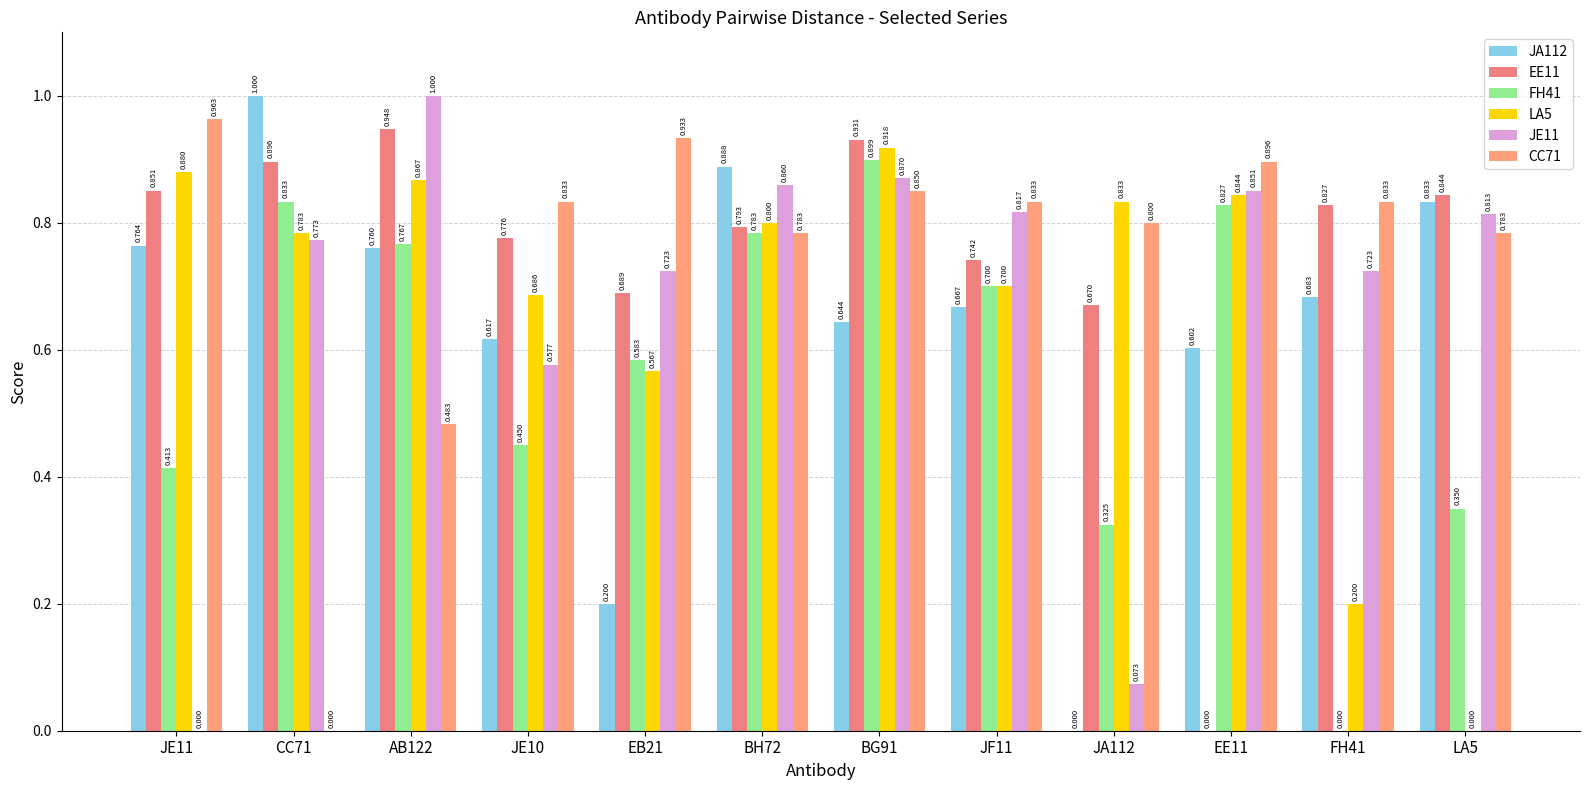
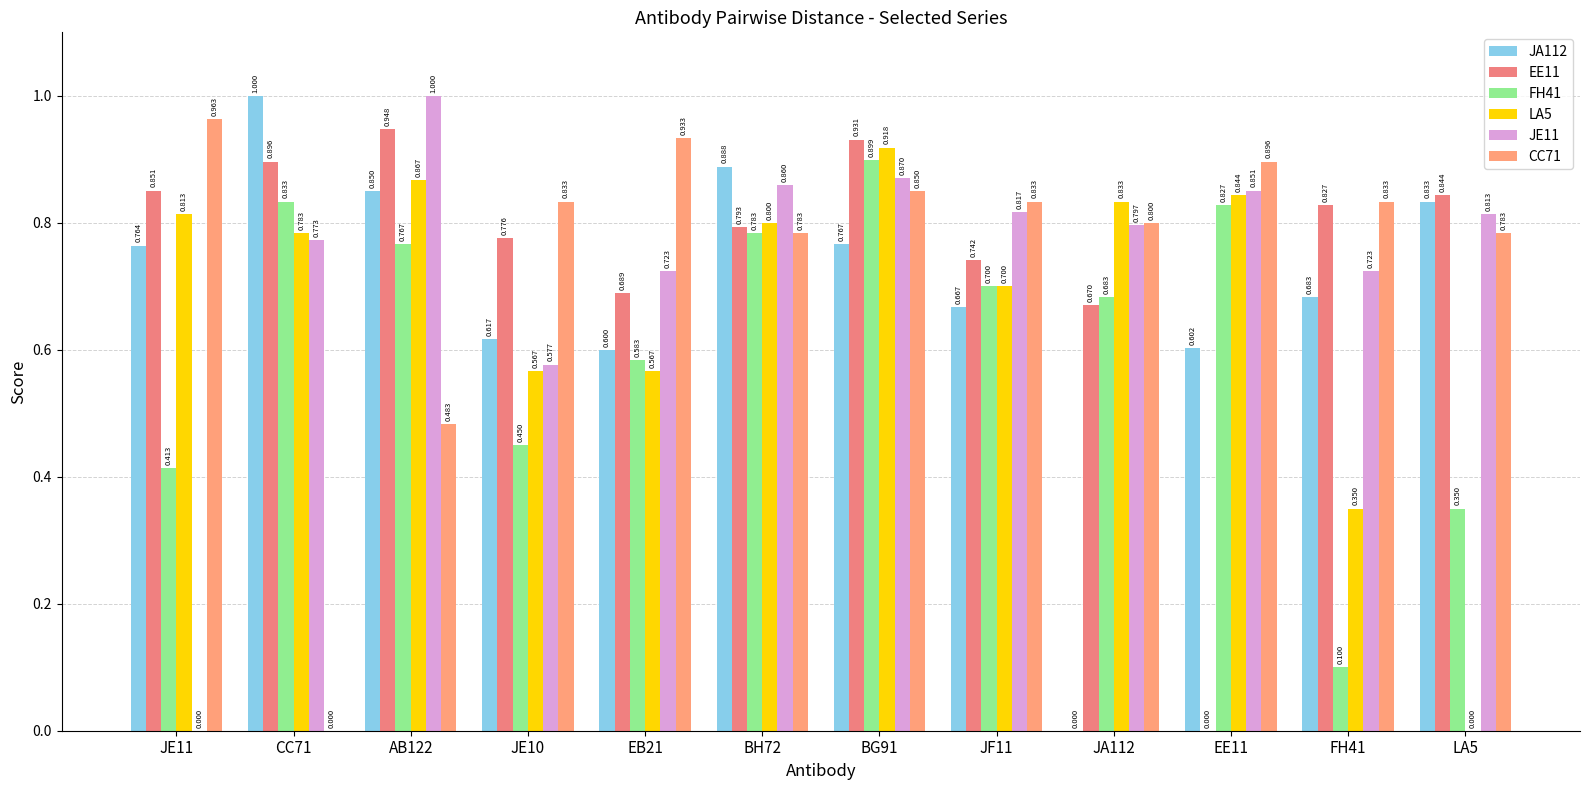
  {
    "JA112": {
      "JE11": 0.764,
      "CC71": 1.000,
-     "AB122": 0.760,
+     "AB122": 0.850,
      "JE10": 0.617,
-     "EB21": 0.200,
+     "EB21": 0.600,
      "BH72": 0.888,
-     "BG91": 0.644,
+     "BG91": 0.767,
      "JF11": 0.667,
      "JA112": 0.000,
      "EE11": 0.602,
      "FH41": 0.683,
      "LA5": 0.833
    },
    "FH41": {
      "JE11": 0.413,
      "CC71": 0.833,
      "AB122": 0.767,
      "JE10": 0.450,
      "EB21": 0.583,
      "BH72": 0.783,
      "BG91": 0.899,
      "JF11": 0.700,
-     "JA112": 0.325,
+     "JA112": 0.683,
      "EE11": 0.827,
-     "FH41": 0.000,
+     "FH41": 0.100,
      "LA5": 0.350
    },
    "LA5": {
-     "JE11": 0.880,
+     "JE11": 0.813,
      "CC71": 0.783,
      "AB122": 0.867,
-     "JE10": 0.686,
+     "JE10": 0.567,
      "EB21": 0.567,
      "BH72": 0.800,
      "BG91": 0.918,
      "JF11": 0.700,
      "JA112": 0.833,
      "EE11": 0.844,
-     "FH41": 0.200,
+     "FH41": 0.350,
      "LA5": 0.000
    },
    "JE11": {
      "JE11": 0.000,
      "CC71": 0.773,
      "AB122": 1.000,
      "JE10": 0.577,
      "EB21": 0.723,
      "BH72": 0.860,
      "BG91": 0.870,
      "JF11": 0.817,
-     "JA112": 0.073,
+     "JA112": 0.797,
      "EE11": 0.851,
      "FH41": 0.723,
      "LA5": 0.813
    }
  }
